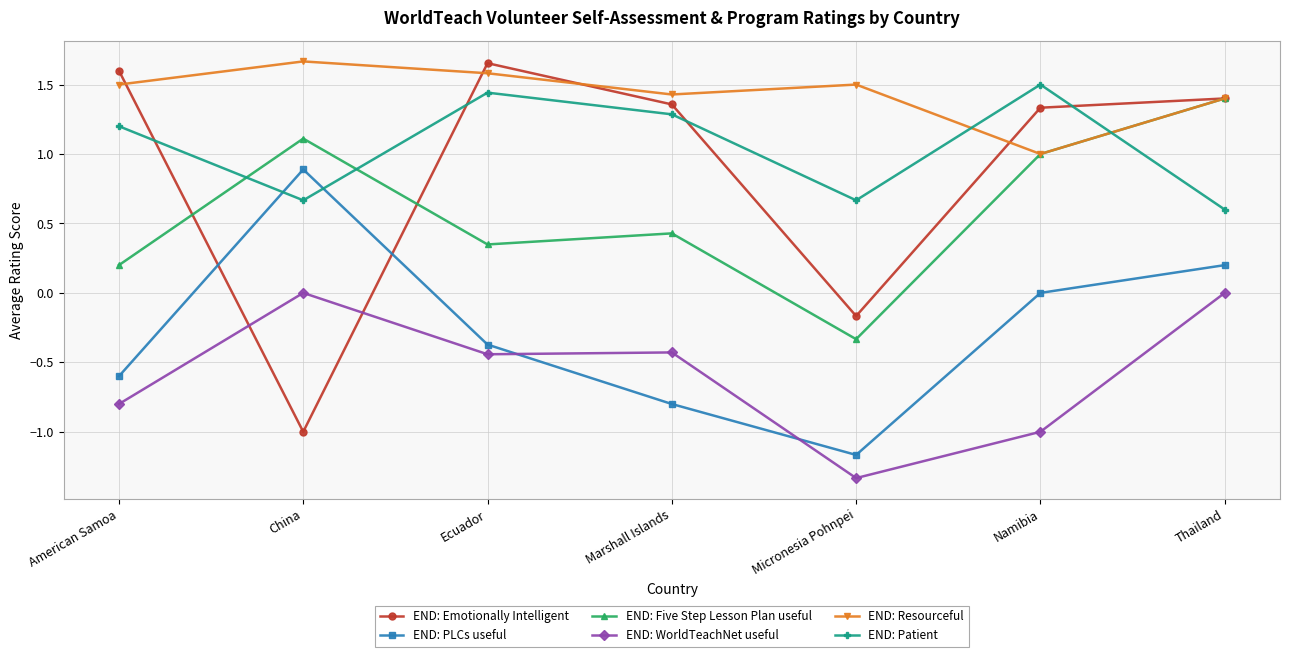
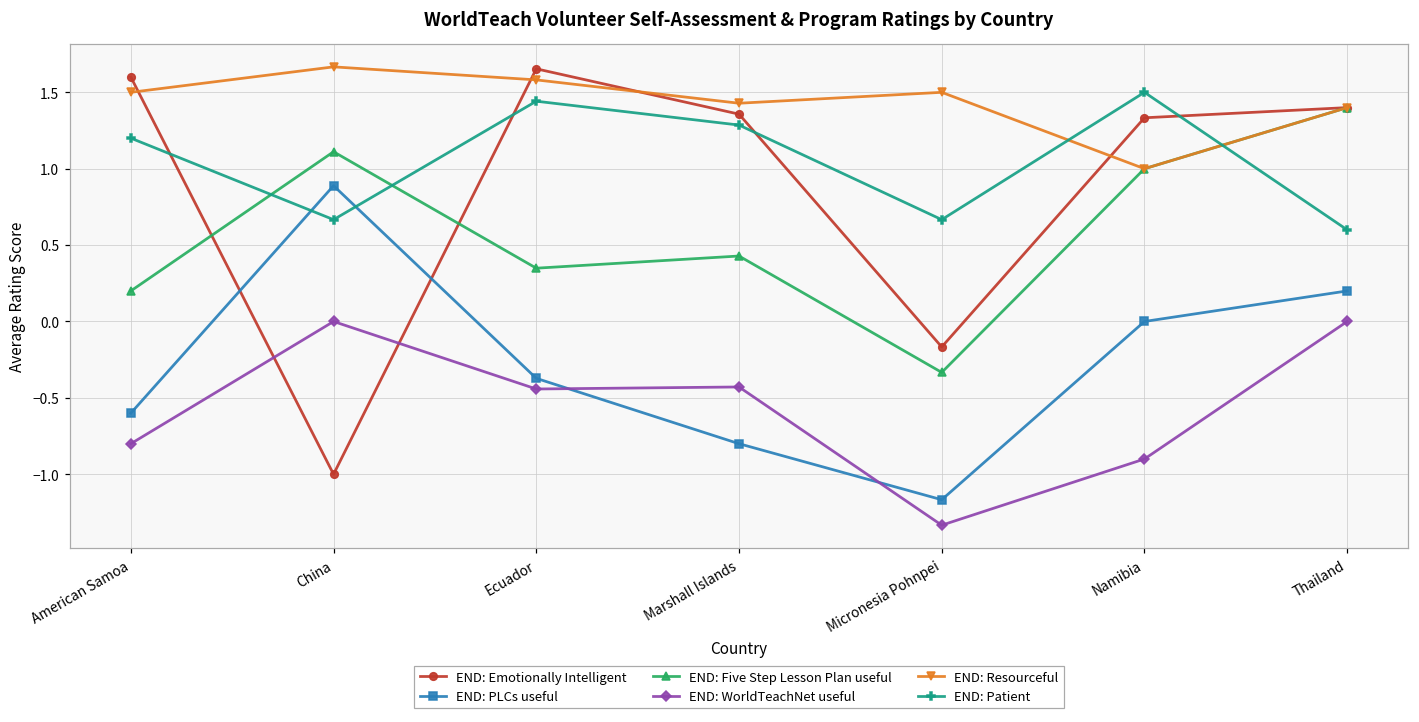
  {
    "END: Emotionally Intelligent": {
      "American Samoa": 1.6,
      "China": -1.0,
      "Ecuador": 1.65,
      "Marshall Islands": 1.36,
      "Micronesia Pohnpei": -0.17,
      "Namibia": 1.33
    },
    "END: PLCs useful": {
      "American Samoa": -0.6,
      "China": 0.9,
      "Ecuador": -0.37,
      "Marshall Islands": -0.8,
      "Micronesia Pohnpei": -1.17,
      "Namibia": 0.0,
      "Thailand": 0.2
    },
    "END: WorldTeachNet useful": {
      "American Samoa": -0.8,
      "China": 0.0,
      "Ecuador": -0.44,
      "Marshall Islands": -0.43,
      "Micronesia Pohnpei": -1.33,
-     "Namibia": -1.0,
+     "Namibia": -0.9,
      "Thailand": 0.0
    },
    "END: Resourceful": {
      "American Samoa": 1.5,
      "China": 1.67,
      "Ecuador": 1.58,
      "Marshall Islands": 1.43,
      "Micronesia Pohnpei": 1.5
    }
  }
